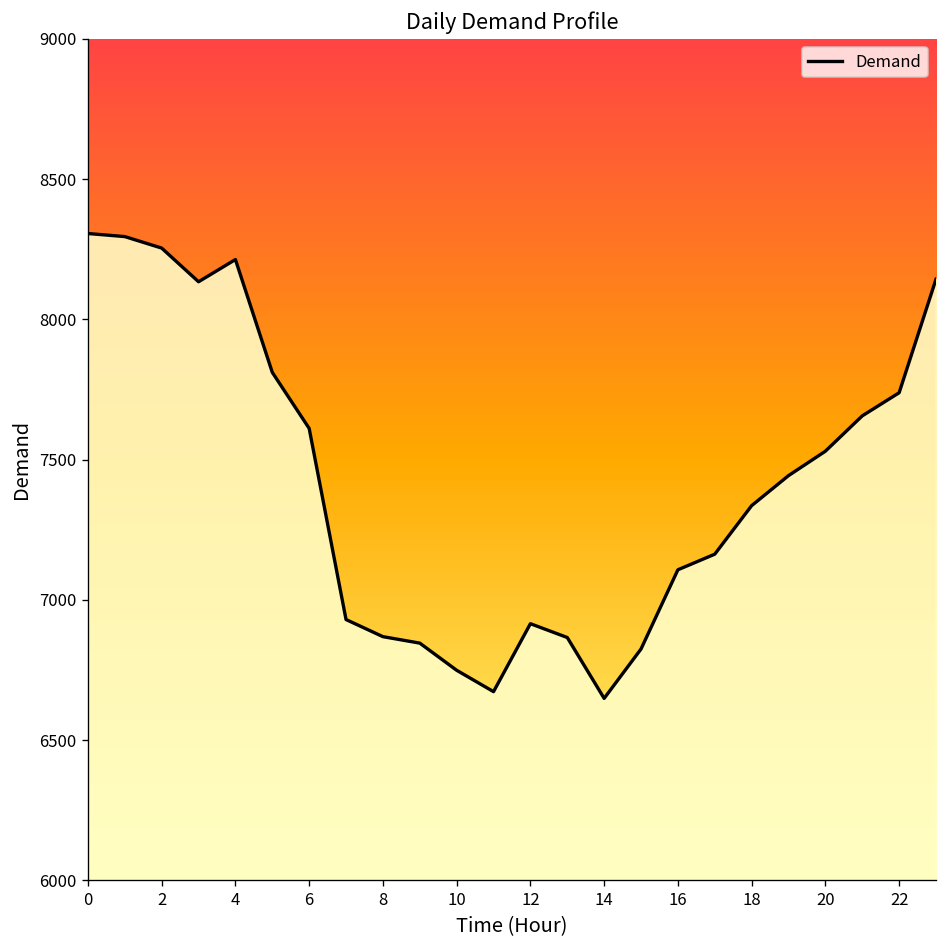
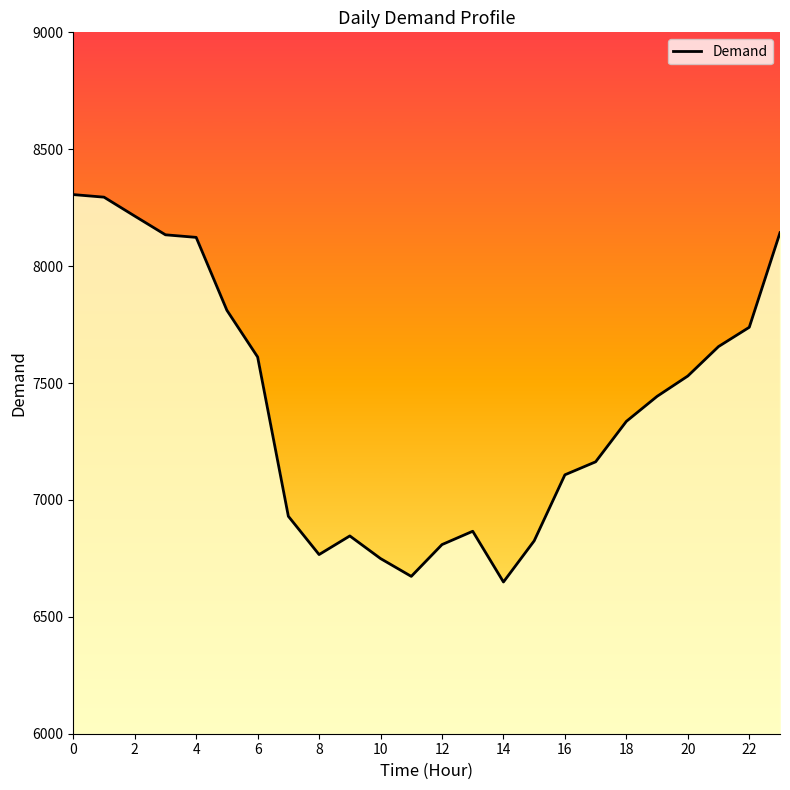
  {
    "0": 8310,
-   "2": 8250,
-   "4": 8210,
+   "2": 8210,
+   "4": 8120,
    "6": 7610,
-   "8": 6870,
+   "8": 6770,
    "10": 6750,
-   "12": 6920,
+   "12": 6810,
    "14": 6650,
    "16": 7110,
    "18": 7340,
    "20": 7530,
    "22": 7740
  }
